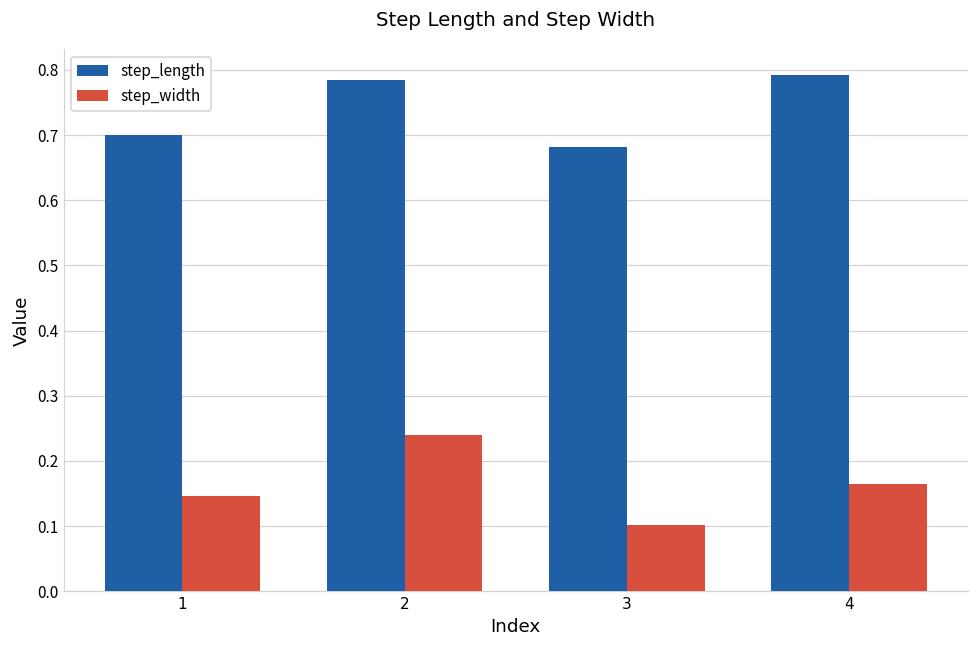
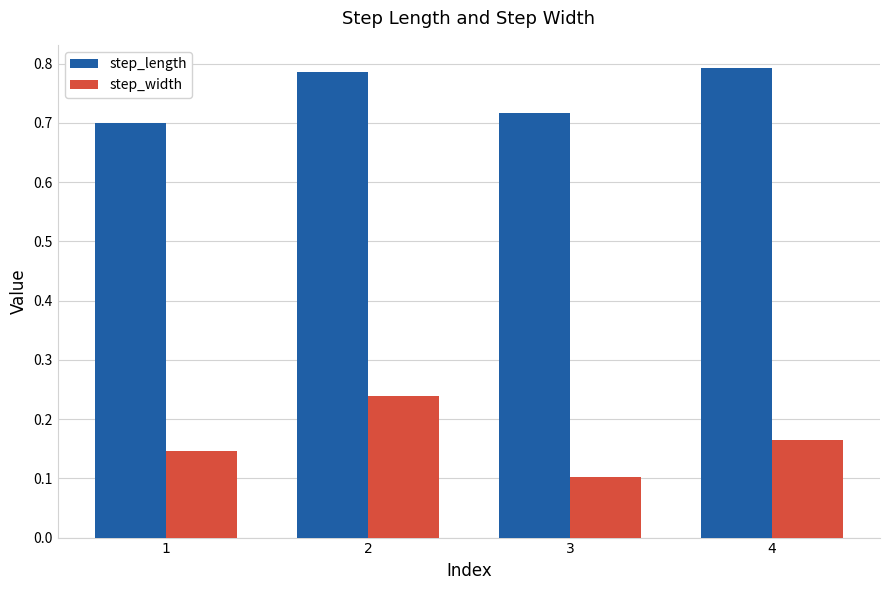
  {
    "step_length": {
      "1": 0.70,
      "2": 0.79,
-     "3": 0.68,
+     "3": 0.72,
      "4": 0.79
    },
    "step_width": {
      "1": 0.15,
      "2": 0.24,
      "3": 0.10,
      "4": 0.16
    }
  }
